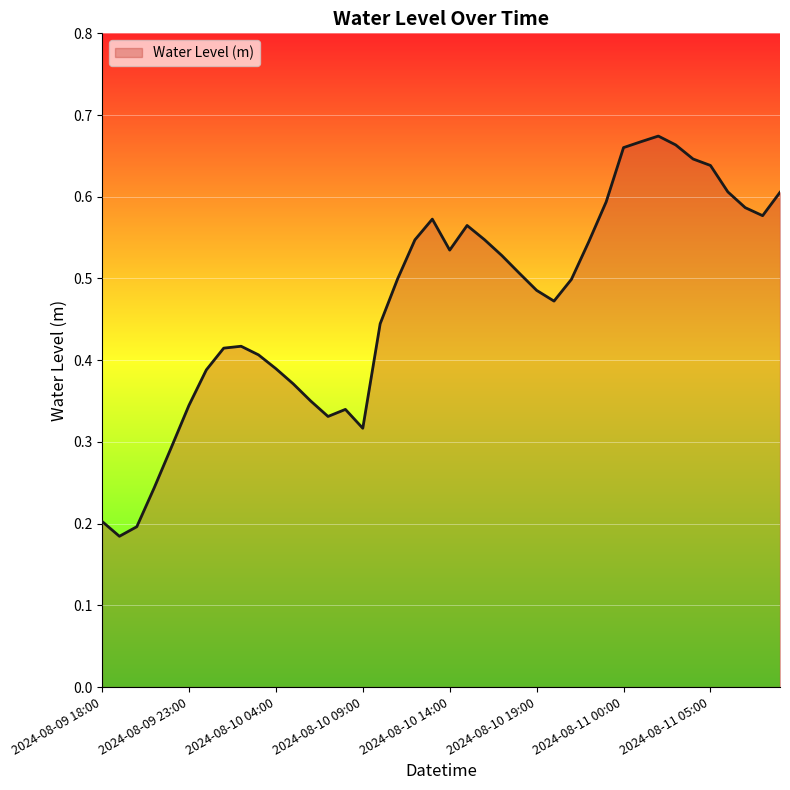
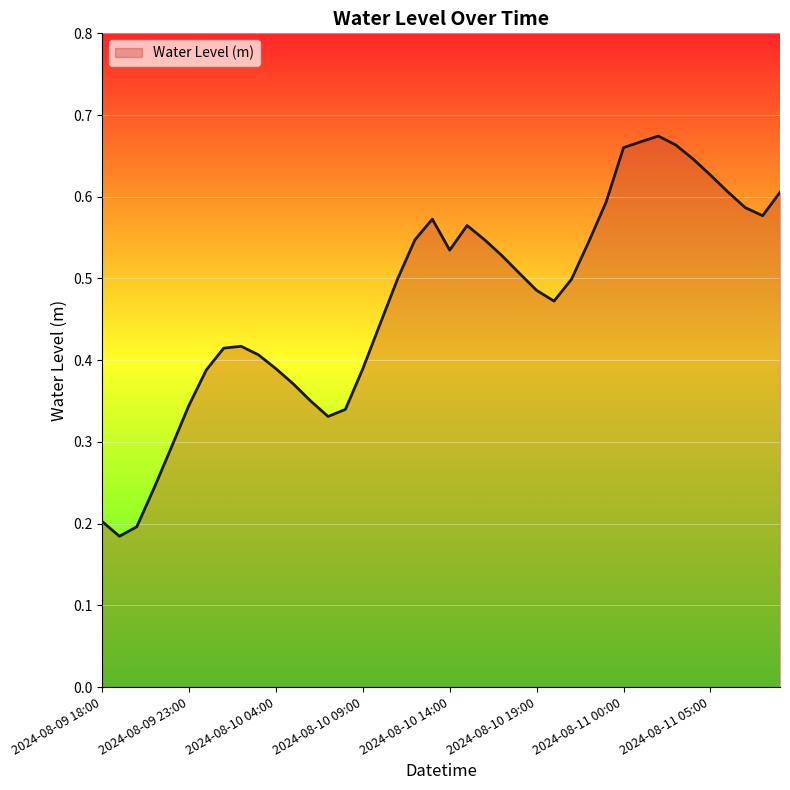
  {
    "2024-08-09 18:00": 0.20,
    "2024-08-09 23:00": 0.34,
    "2024-08-10 04:00": 0.39,
-   "2024-08-10 09:00": 0.32,
+   "2024-08-10 09:00": 0.39,
    "2024-08-10 14:00": 0.53,
    "2024-08-10 19:00": 0.49,
    "2024-08-11 00:00": 0.66,
-   "2024-08-11 05:00": 0.64
+   "2024-08-11 05:00": 0.63
  }
